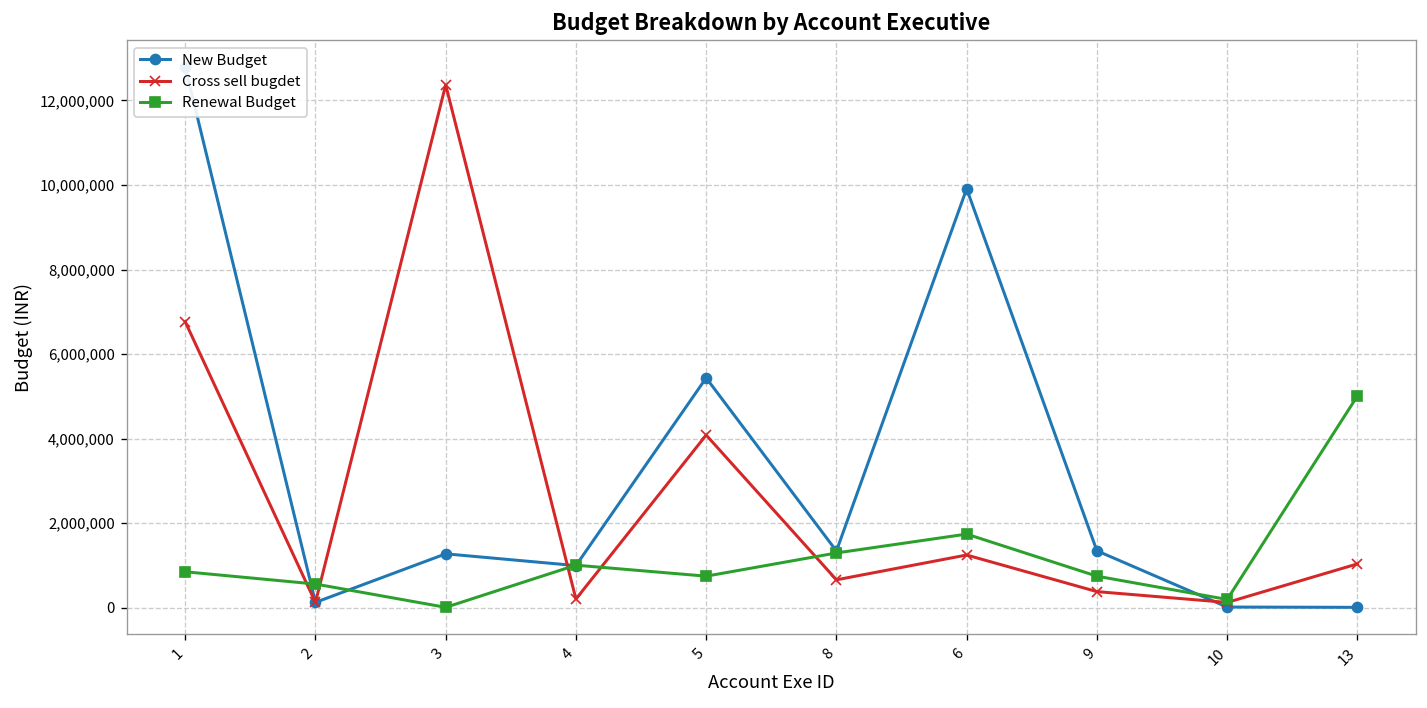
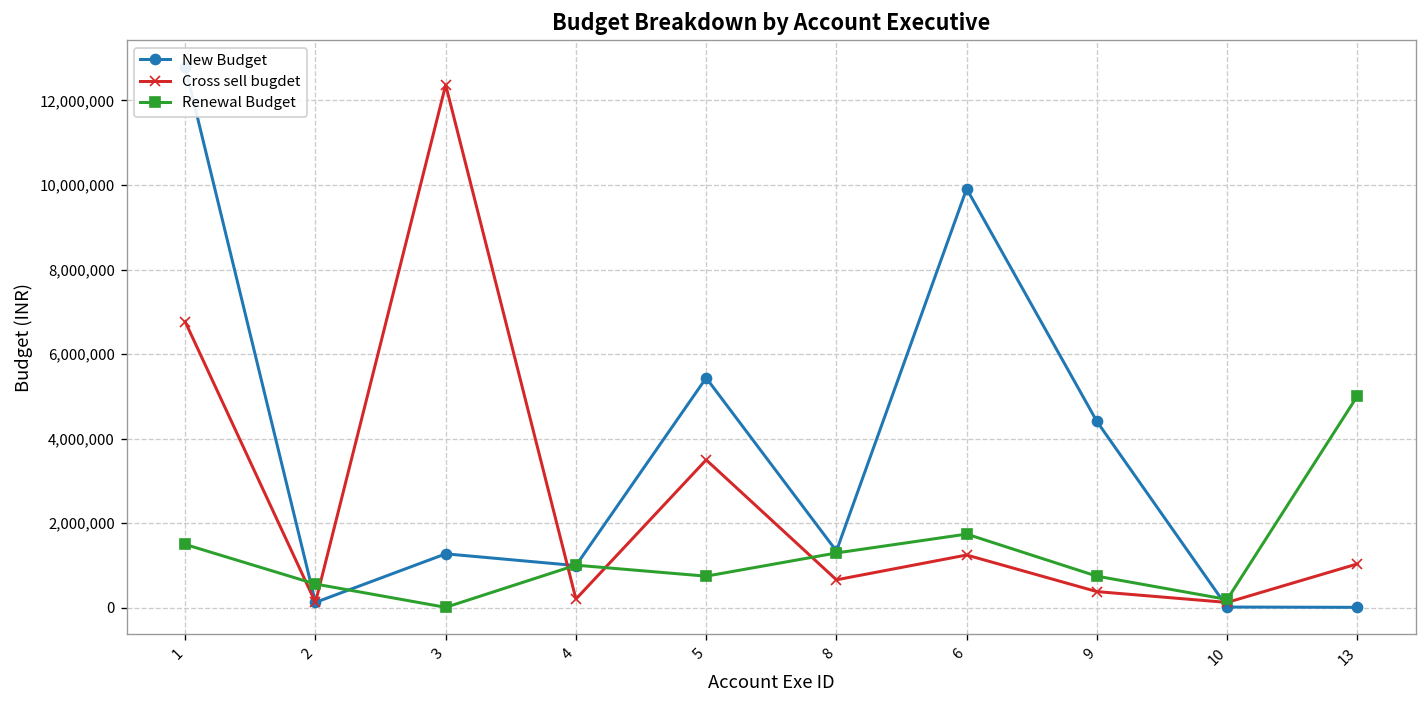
  {
    "New Budget": {
      "3": "1,300,000",
      "5": "5,400,000",
      "6": "9,900,000",
-     "9": "1,400,000",
+     "9": "4,400,000",
      "10": "0",
      "13": "0"
    },
    "Cross sell bugdet": {
      "1": "6,800,000",
      "3": "12,400,000",
      "4": "200,000",
-     "5": "4,100,000",
+     "5": "3,500,000",
      "8": "700,000",
      "6": "1,300,000",
      "9": "400,000",
      "13": "1,000,000"
    },
    "Renewal Budget": {
-     "1": "900,000",
+     "1": "1,500,000",
      "2": "600,000",
      "3": "0",
      "5": "800,000",
      "6": "1,700,000",
      "9": "800,000",
      "13": "5,000,000"
    }
  }
